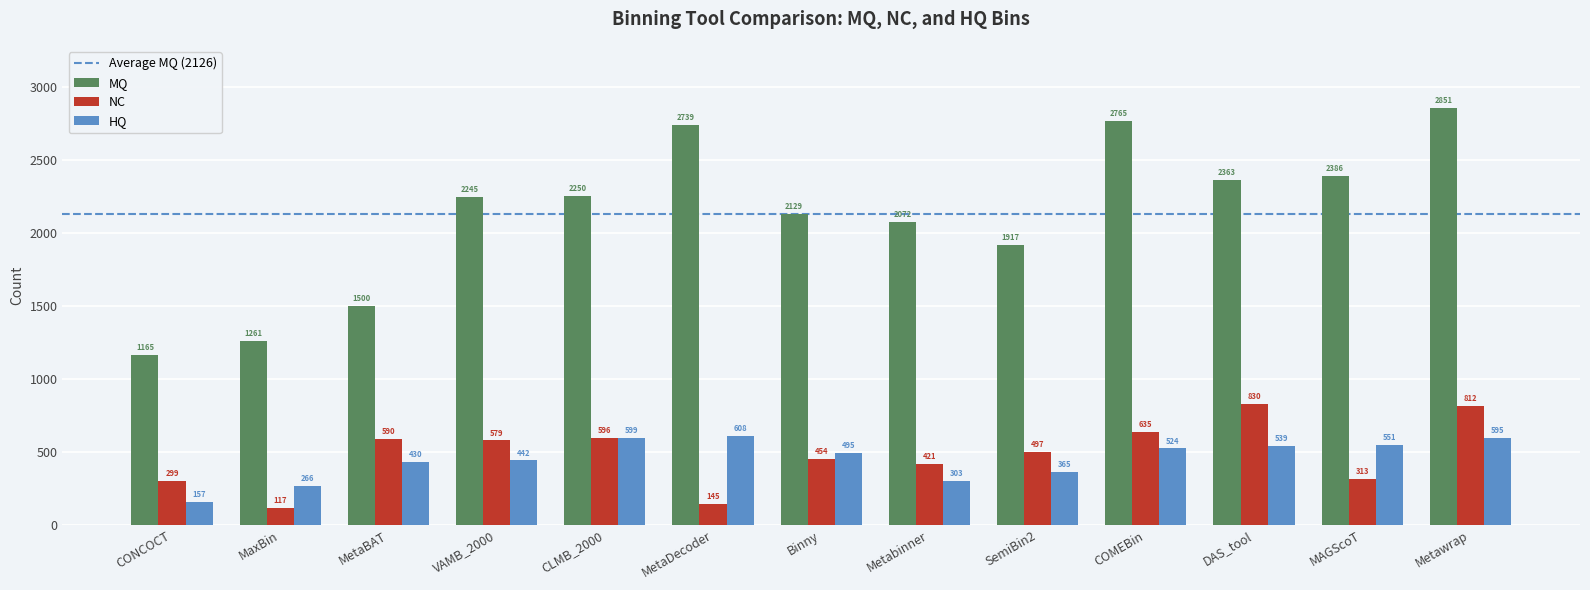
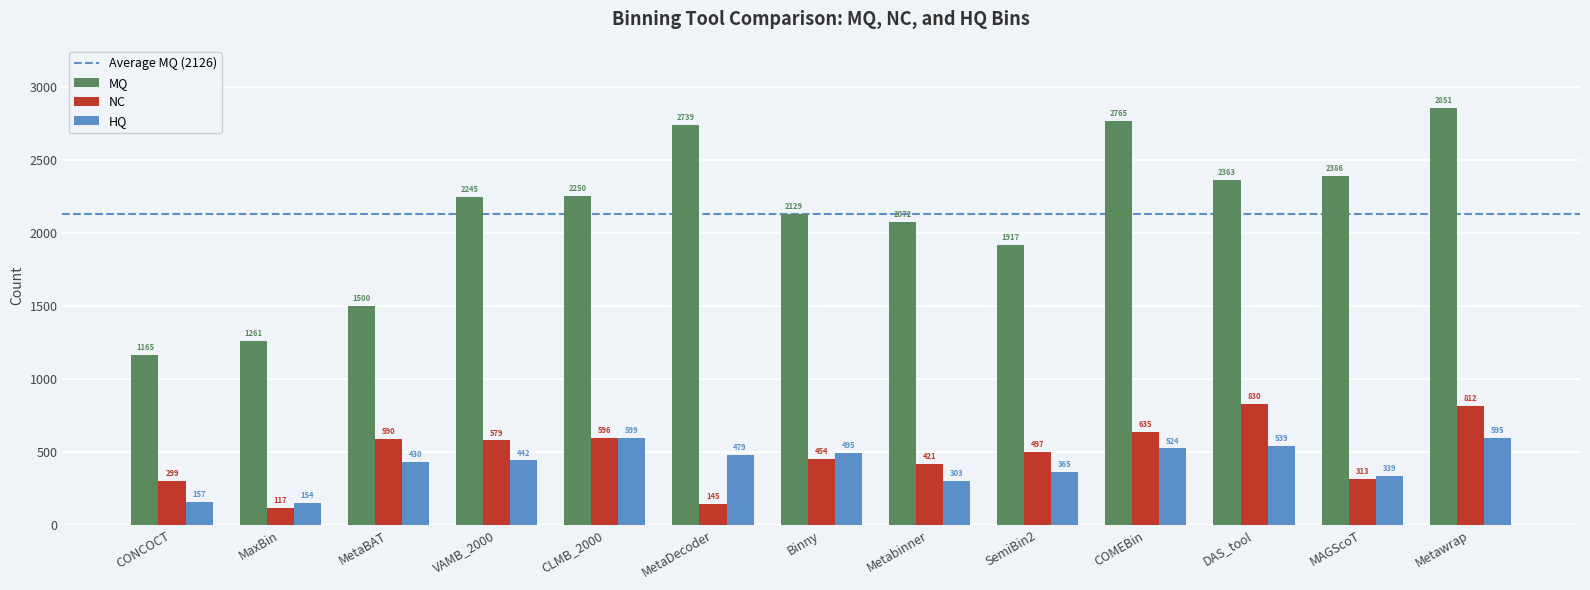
  {
    "MQ": {
      "CONCOCT": 1165,
      "MaxBin": 1261,
      "MetaBAT": 1500,
      "VAMB_2000": 2245,
      "CLMB_2000": 2250,
      "MetaDecoder": 2739,
      "Binny": 2129,
      "Metabinner": 2072,
      "SemiBin2": 1917,
      "COMEBin": 2765,
      "DAS_tool": 2363,
      "MAGScoT": 2386,
      "Metawrap": 2851
    },
    "NC": {
      "CONCOCT": 299,
      "MaxBin": 117,
      "MetaBAT": 590,
      "VAMB_2000": 579,
      "CLMB_2000": 596,
      "MetaDecoder": 145,
      "Binny": 454,
      "Metabinner": 421,
      "SemiBin2": 497,
      "COMEBin": 635,
      "DAS_tool": 830,
      "MAGScoT": 313,
      "Metawrap": 812
    },
    "HQ": {
      "CONCOCT": 157,
-     "MaxBin": 266,
+     "MaxBin": 154,
      "MetaBAT": 430,
      "VAMB_2000": 442,
      "CLMB_2000": 599,
-     "MetaDecoder": 608,
+     "MetaDecoder": 479,
      "Binny": 495,
      "Metabinner": 303,
      "SemiBin2": 365,
      "COMEBin": 524,
      "DAS_tool": 539,
-     "MAGScoT": 551,
+     "MAGScoT": 339,
      "Metawrap": 595
    }
  }
